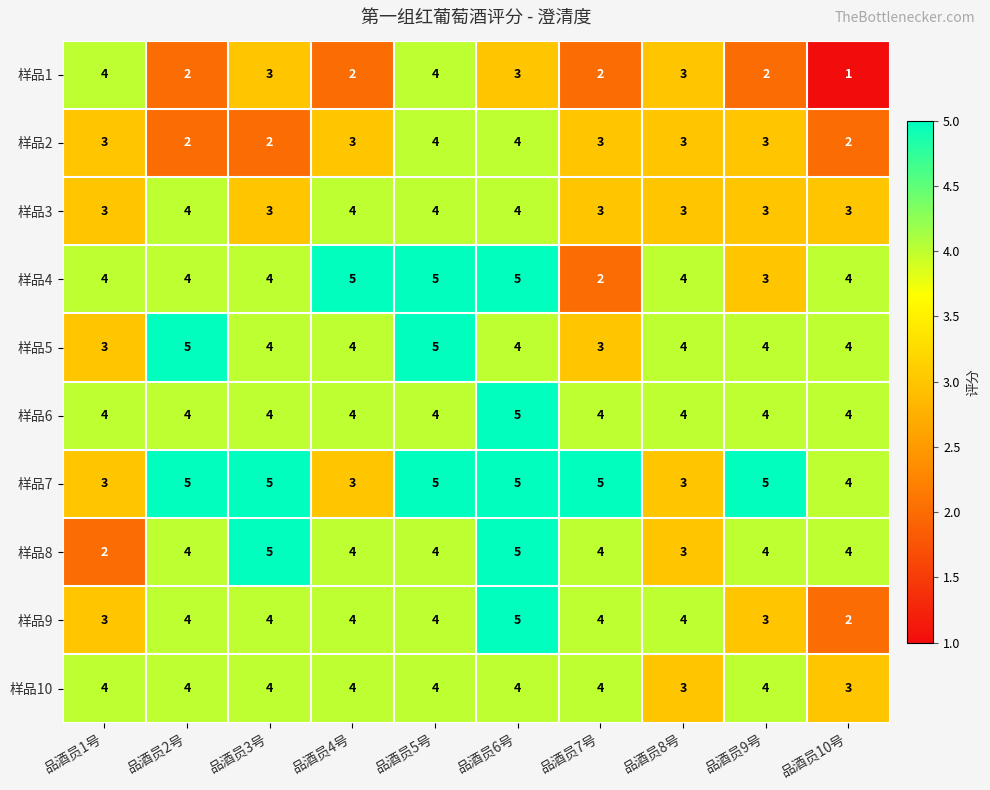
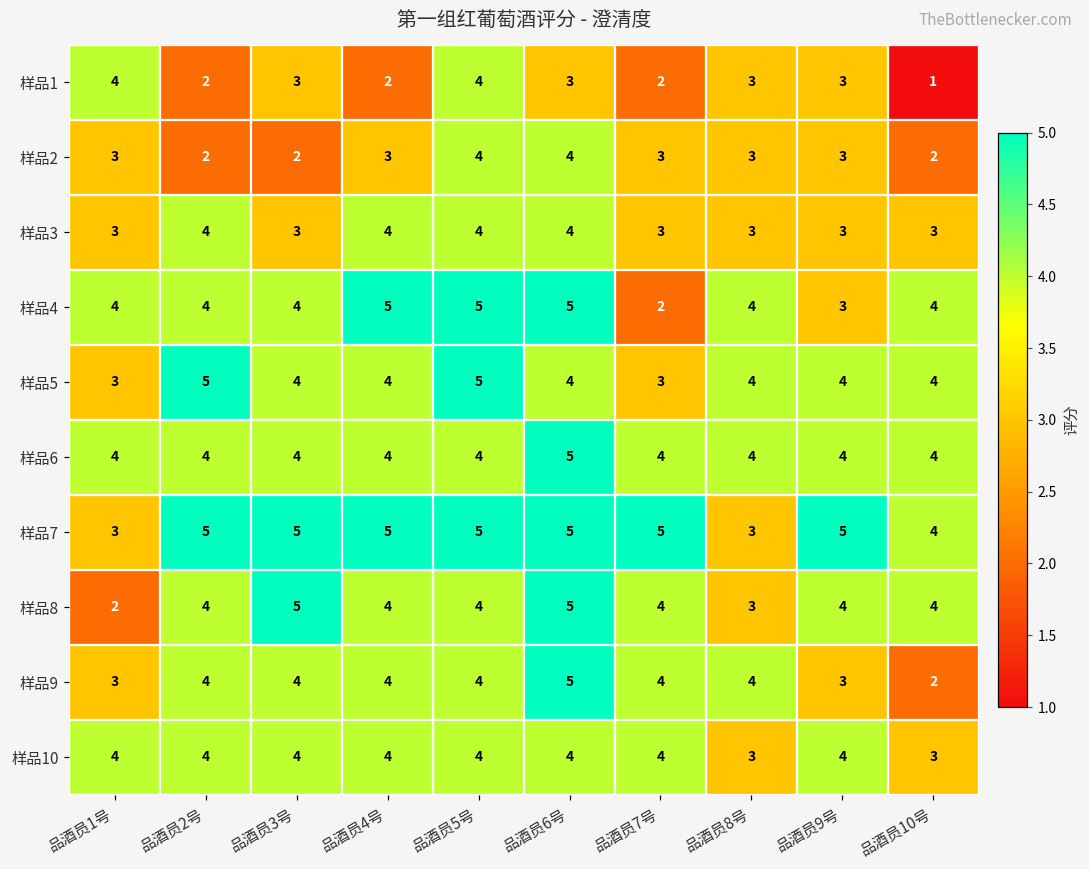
  {
    "样品1": {
      "品酒员1号": 4,
      "品酒员2号": 2,
      "品酒员3号": 3,
      "品酒员4号": 2,
      "品酒员5号": 4,
      "品酒员6号": 3,
      "品酒员7号": 2,
      "品酒员8号": 3,
-     "品酒员9号": 2,
+     "品酒员9号": 3,
      "品酒员10号": 1
    },
    "样品2": {
      "品酒员1号": 3,
      "品酒员2号": 2,
      "品酒员3号": 2,
      "品酒员4号": 3,
      "品酒员5号": 4,
      "品酒员6号": 4,
      "品酒员7号": 3,
      "品酒员8号": 3,
      "品酒员9号": 3,
      "品酒员10号": 2
    },
    "样品3": {
      "品酒员1号": 3,
      "品酒员2号": 4,
      "品酒员3号": 3,
      "品酒员4号": 4,
      "品酒员5号": 4,
      "品酒员6号": 4,
      "品酒员7号": 3,
      "品酒员8号": 3,
      "品酒员9号": 3,
      "品酒员10号": 3
    },
    "样品4": {
      "品酒员1号": 4,
      "品酒员2号": 4,
      "品酒员3号": 4,
      "品酒员4号": 5,
      "品酒员5号": 5,
      "品酒员6号": 5,
      "品酒员7号": 2,
      "品酒员8号": 4,
      "品酒员9号": 3,
      "品酒员10号": 4
    },
    "样品5": {
      "品酒员1号": 3,
      "品酒员2号": 5,
      "品酒员3号": 4,
      "品酒员4号": 4,
      "品酒员5号": 5,
      "品酒员6号": 4,
      "品酒员7号": 3,
      "品酒员8号": 4,
      "品酒员9号": 4,
      "品酒员10号": 4
    },
    "样品6": {
      "品酒员1号": 4,
      "品酒员2号": 4,
      "品酒员3号": 4,
      "品酒员4号": 4,
      "品酒员5号": 4,
      "品酒员6号": 5,
      "品酒员7号": 4,
      "品酒员8号": 4,
      "品酒员9号": 4,
      "品酒员10号": 4
    },
    "样品7": {
      "品酒员1号": 3,
      "品酒员2号": 5,
      "品酒员3号": 5,
-     "品酒员4号": 3,
+     "品酒员4号": 5,
      "品酒员5号": 5,
      "品酒员6号": 5,
      "品酒员7号": 5,
      "品酒员8号": 3,
      "品酒员9号": 5,
      "品酒员10号": 4
    },
    "样品8": {
      "品酒员1号": 2,
      "品酒员2号": 4,
      "品酒员3号": 5,
      "品酒员4号": 4,
      "品酒员5号": 4,
      "品酒员6号": 5,
      "品酒员7号": 4,
      "品酒员8号": 3,
      "品酒员9号": 4,
      "品酒员10号": 4
    },
    "样品9": {
      "品酒员1号": 3,
      "品酒员2号": 4,
      "品酒员3号": 4,
      "品酒员4号": 4,
      "品酒员5号": 4,
      "品酒员6号": 5,
      "品酒员7号": 4,
      "品酒员8号": 4,
      "品酒员9号": 3,
      "品酒员10号": 2
    },
    "样品10": {
      "品酒员1号": 4,
      "品酒员2号": 4,
      "品酒员3号": 4,
      "品酒员4号": 4,
      "品酒员5号": 4,
      "品酒员6号": 4,
      "品酒员7号": 4,
      "品酒员8号": 3,
      "品酒员9号": 4,
      "品酒员10号": 3
    }
  }
